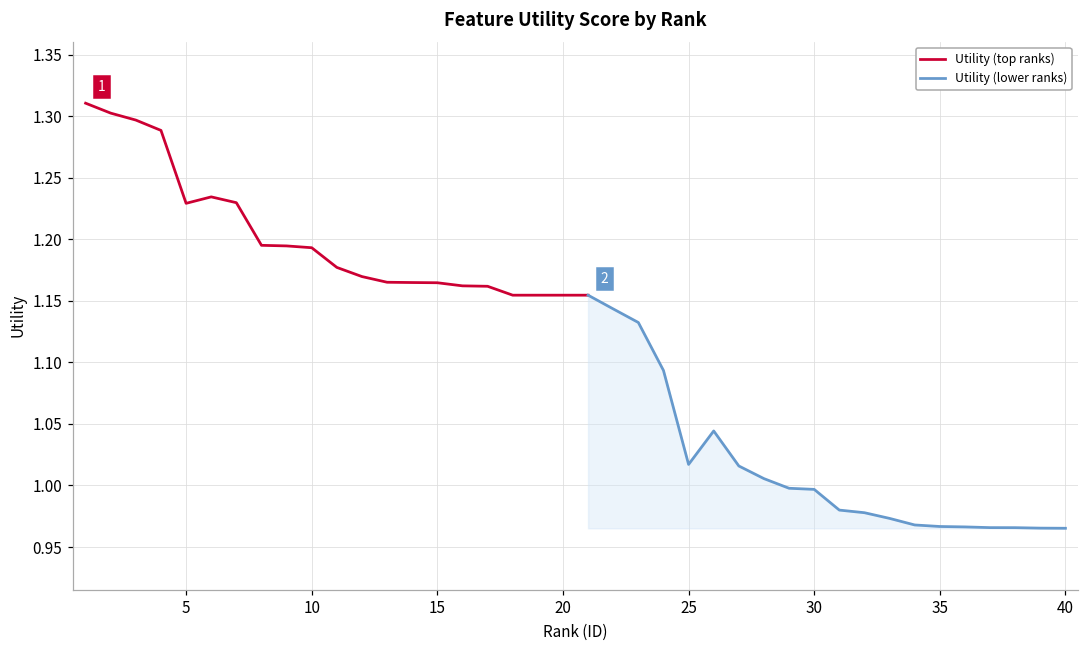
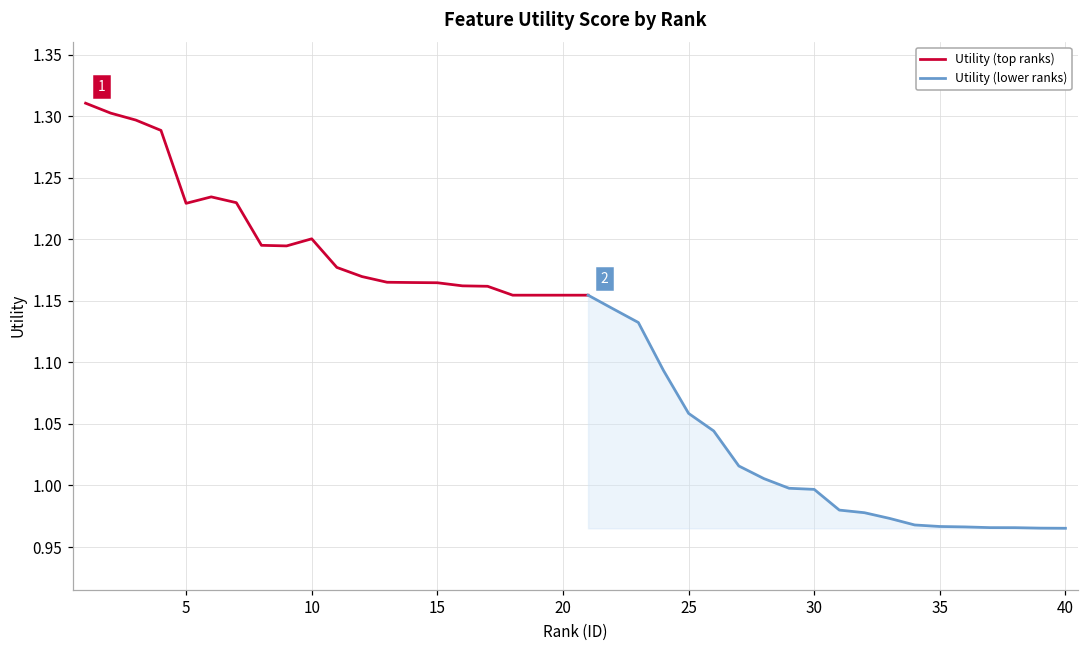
  {
    "Utility (top ranks)": {
      "5": 1.229,
-     "10": 1.193,
+     "10": 1.201,
      "15": 1.165,
      "20": 1.155
    },
    "Utility (lower ranks)": {
-     "25": 1.017,
+     "25": 1.059,
      "30": 0.997,
      "35": 0.967,
      "40": 0.965
    }
  }
